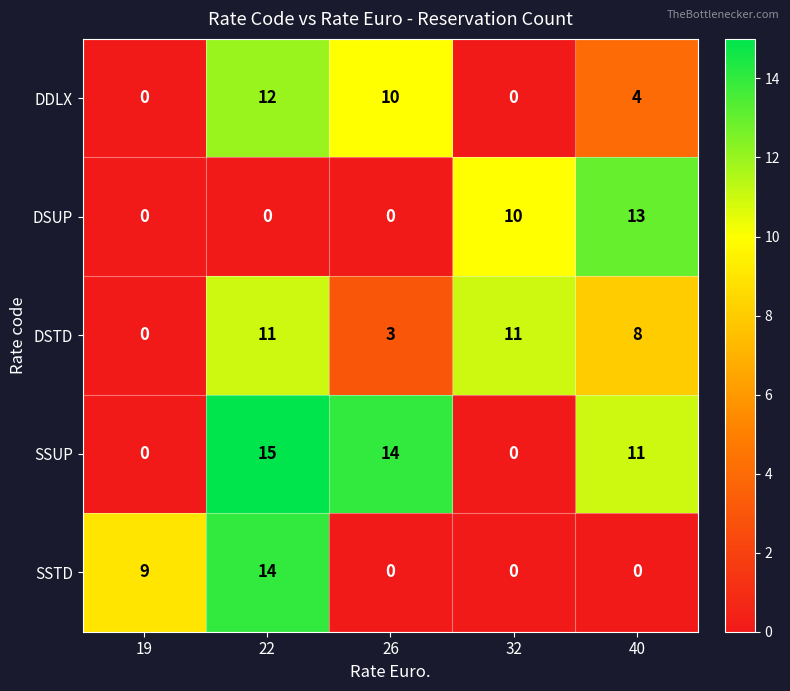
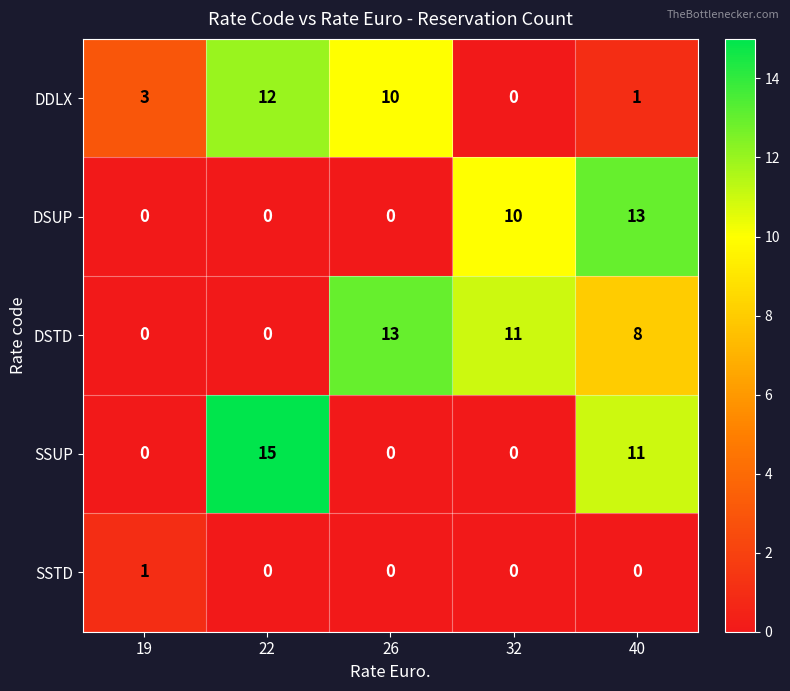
  {
    "DDLX": {
-     "19": 0,
+     "19": 3,
      "22": 12,
      "26": 10,
      "32": 0,
-     "40": 4
+     "40": 1
    },
    "DSUP": {
      "19": 0,
      "22": 0,
      "26": 0,
      "32": 10,
      "40": 13
    },
    "DSTD": {
      "19": 0,
-     "22": 11,
-     "26": 3,
+     "22": 0,
+     "26": 13,
      "32": 11,
      "40": 8
    },
    "SSUP": {
      "19": 0,
      "22": 15,
-     "26": 14,
+     "26": 0,
      "32": 0,
      "40": 11
    },
    "SSTD": {
-     "19": 9,
-     "22": 14,
+     "19": 1,
+     "22": 0,
      "26": 0,
      "32": 0,
      "40": 0
    }
  }
